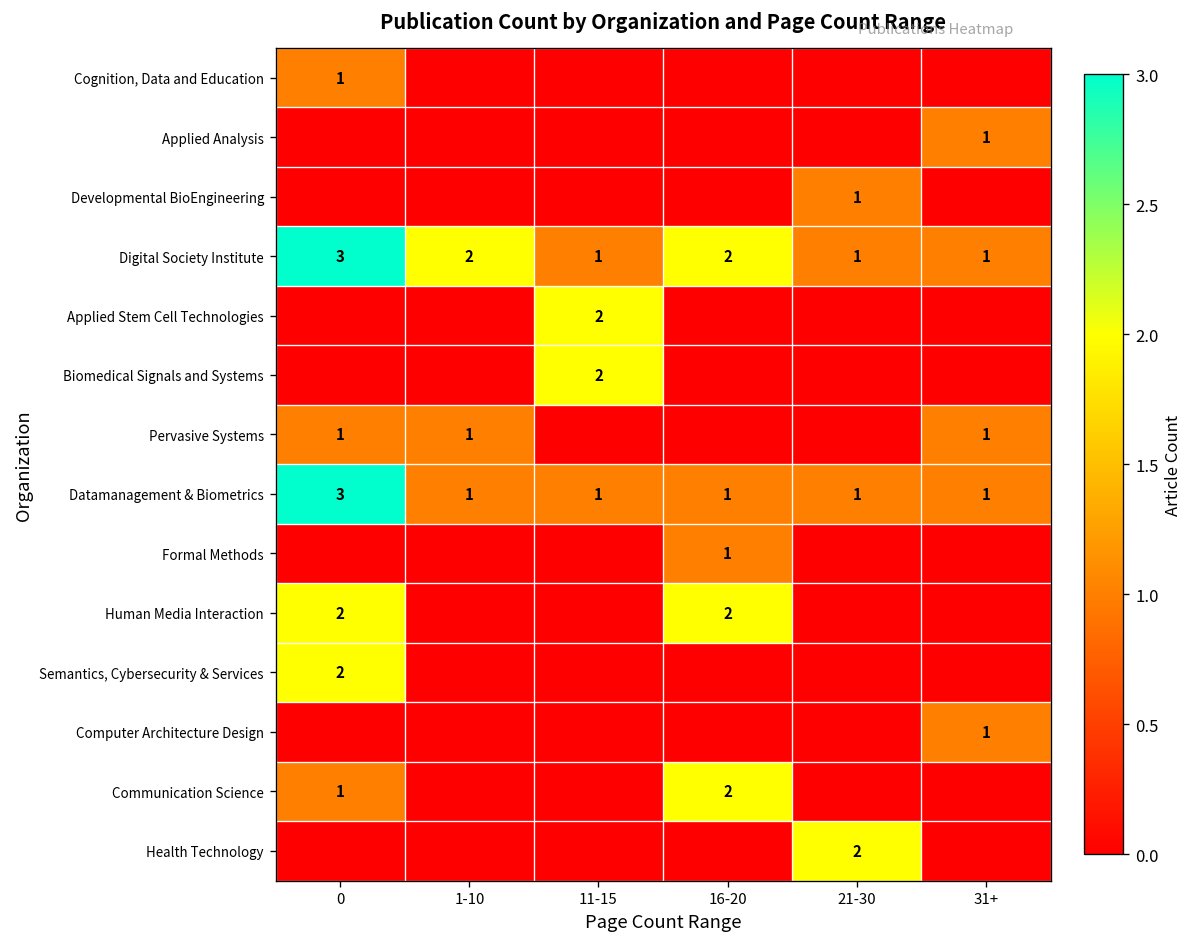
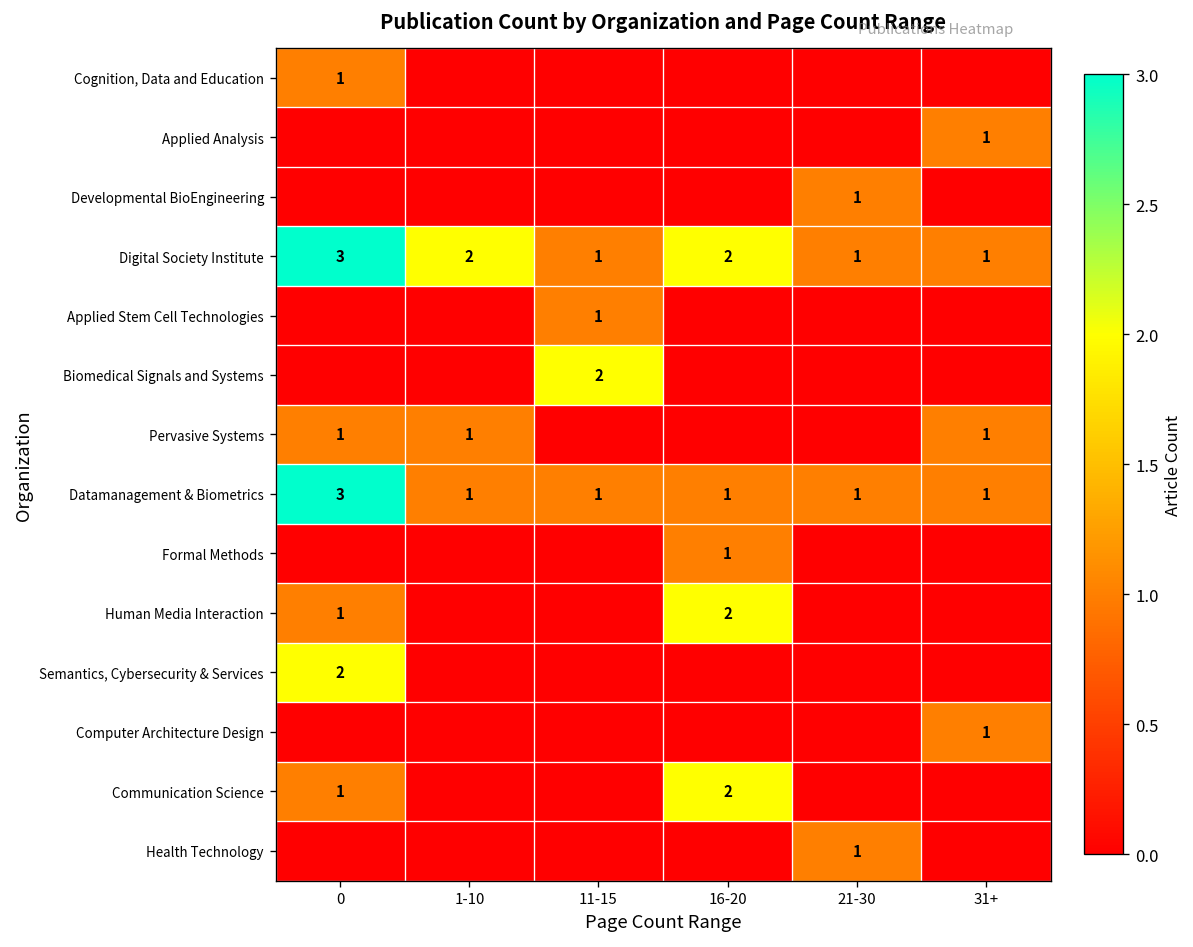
  {
    "Cognition, Data and Education": {
      "0": 1
    },
    "Applied Analysis": {
      "31+": 1
    },
    "Developmental BioEngineering": {
      "21-30": 1
    },
    "Digital Society Institute": {
      "0": 3,
      "1-10": 2,
      "11-15": 1,
      "16-20": 2,
      "21-30": 1,
      "31+": 1
    },
    "Applied Stem Cell Technologies": {
-     "11-15": 2
+     "11-15": 1
    },
    "Biomedical Signals and Systems": {
      "11-15": 2
    },
    "Pervasive Systems": {
      "0": 1,
      "1-10": 1,
      "31+": 1
    },
    "Datamanagement & Biometrics": {
      "0": 3,
      "1-10": 1,
      "11-15": 1,
      "16-20": 1,
      "21-30": 1,
      "31+": 1
    },
    "Formal Methods": {
      "16-20": 1
    },
    "Human Media Interaction": {
-     "0": 2,
+     "0": 1,
      "16-20": 2
    },
    "Semantics, Cybersecurity & Services": {
      "0": 2
    },
    "Computer Architecture Design": {
      "31+": 1
    },
    "Communication Science": {
      "0": 1,
      "16-20": 2
    },
    "Health Technology": {
-     "21-30": 2
+     "21-30": 1
    }
  }
